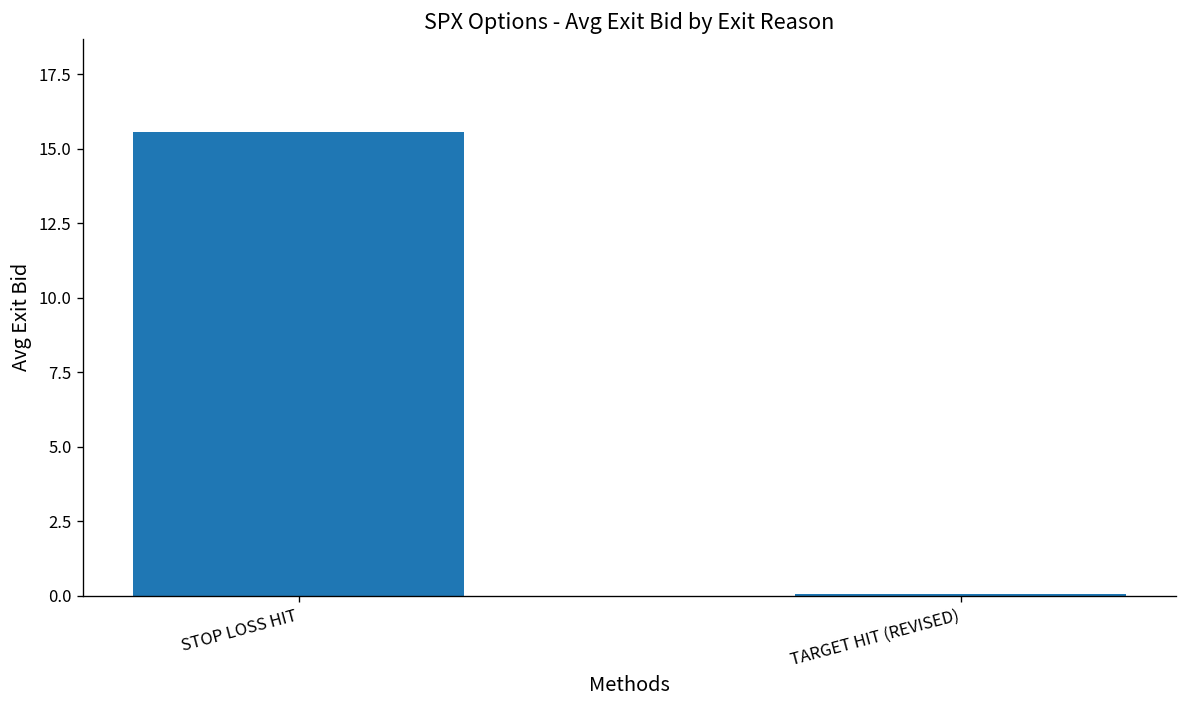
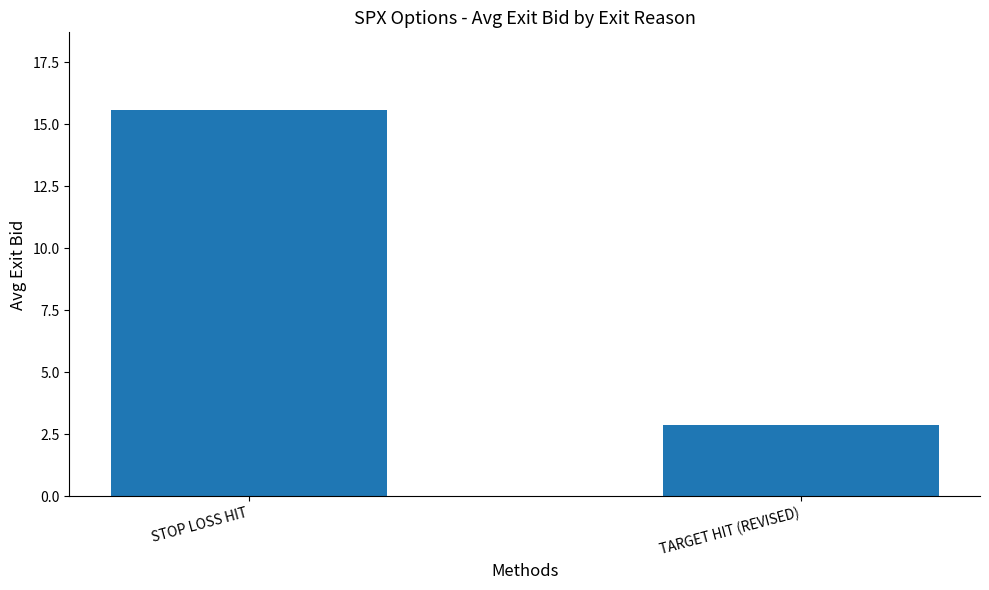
  {
    "STOP LOSS HIT": 15.6,
-   "TARGET HIT (REVISED)": 0.1
+   "TARGET HIT (REVISED)": 2.9
  }
